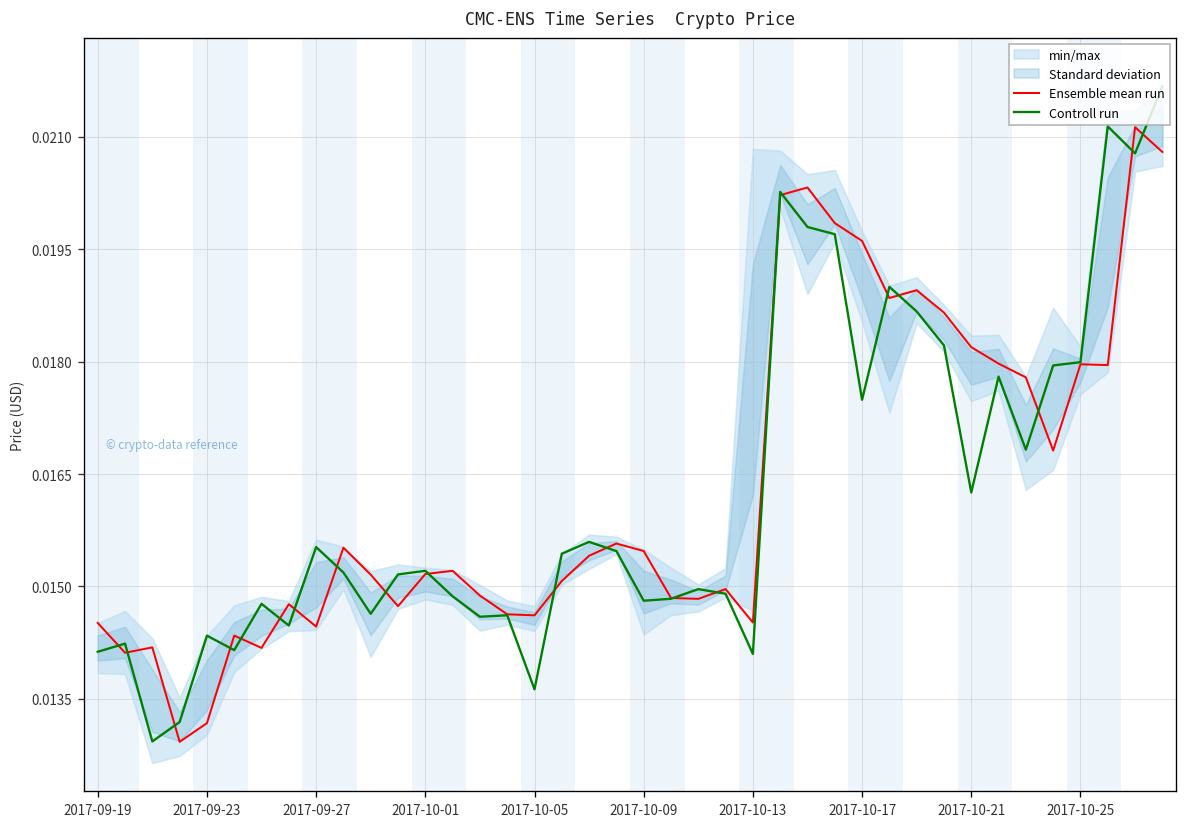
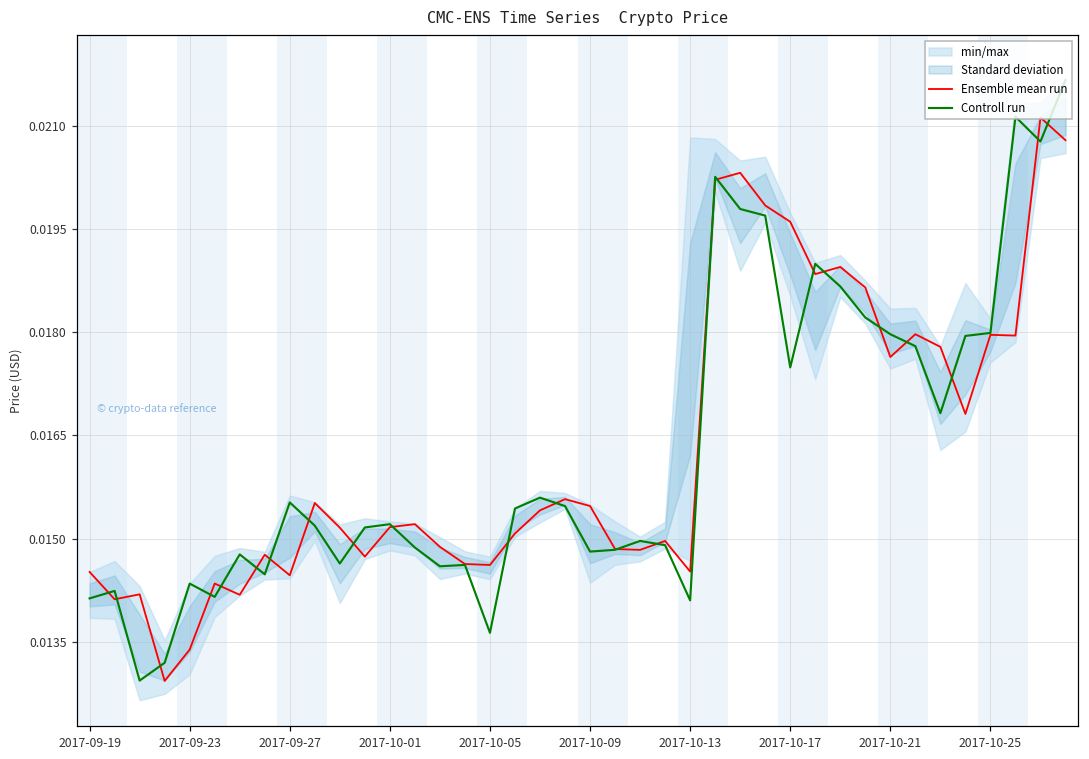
  {
    "Ensemble mean run": {
-     "2017-09-23": 0.0132,
+     "2017-09-23": 0.0134,
      "2017-09-27": 0.0145,
      "2017-10-13": 0.0145,
      "2017-10-17": 0.0196,
-     "2017-10-21": 0.0182
+     "2017-10-21": 0.0176
    },
    "Controll run": {
      "2017-09-19": 0.0141,
      "2017-09-27": 0.0155,
      "2017-10-05": 0.0136,
      "2017-10-09": 0.0148,
      "2017-10-13": 0.0141,
      "2017-10-17": 0.0175,
-     "2017-10-21": 0.0163
+     "2017-10-21": 0.0180
    }
  }
